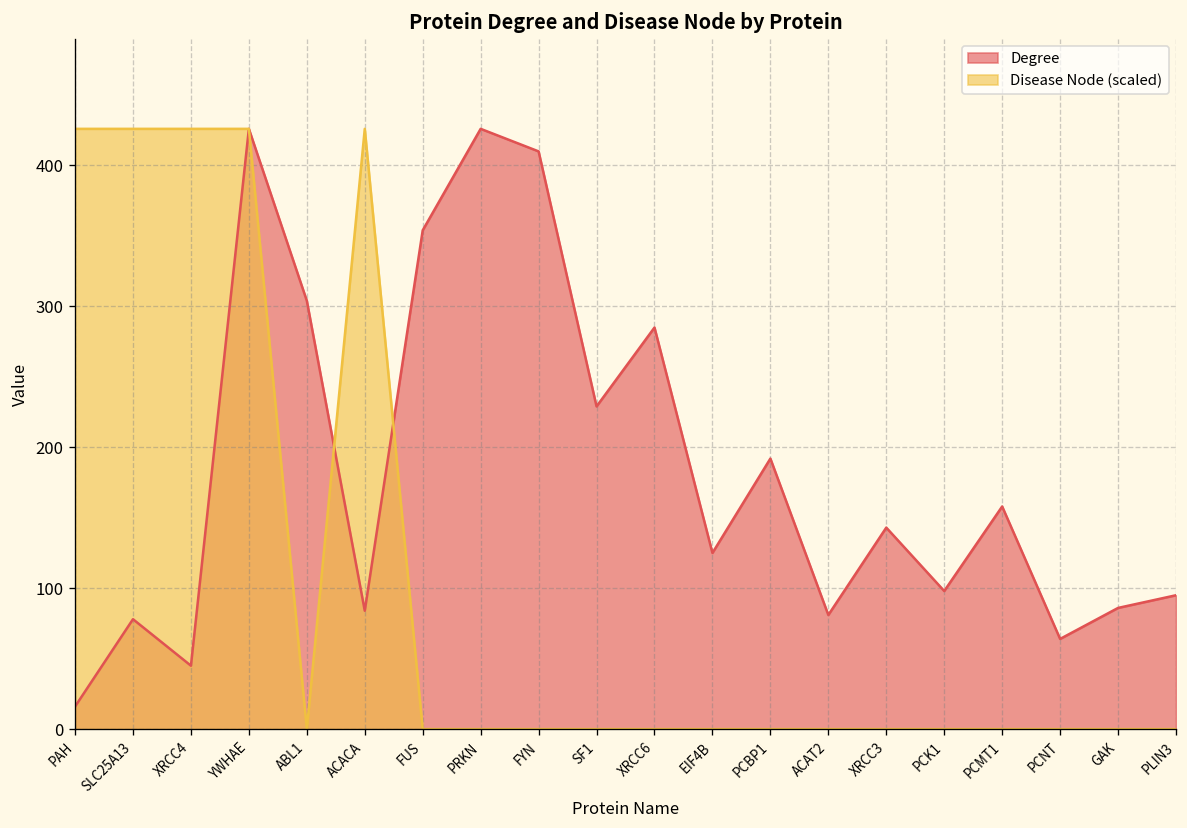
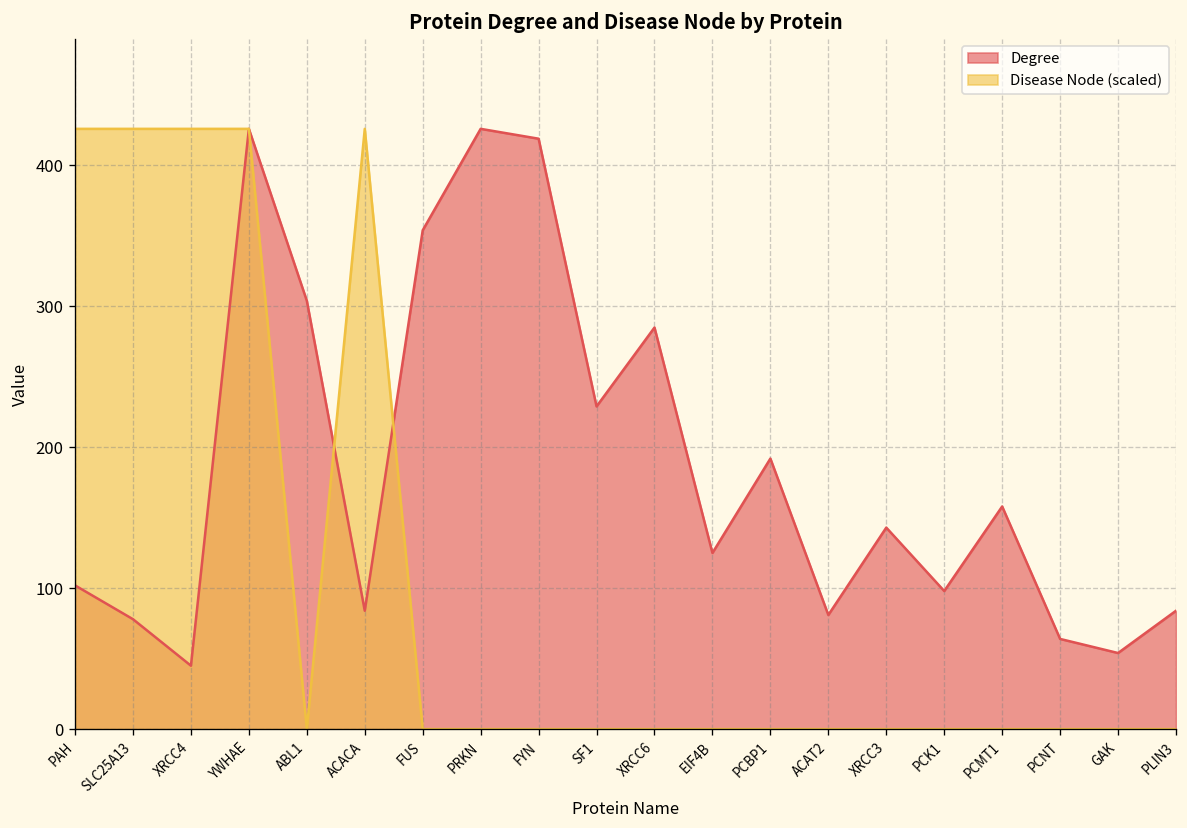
  {
    "Degree": {
-     "PAH": 16,
+     "PAH": 102,
      "SLC25A13": 78,
      "XRCC4": 45,
      "ABL1": 304,
      "ACACA": 84,
      "FUS": 354,
      "PRKN": 426,
-     "FYN": 410,
+     "FYN": 419,
      "SF1": 229,
      "XRCC6": 285,
      "EIF4B": 125,
      "PCBP1": 192,
      "ACAT2": 81,
      "XRCC3": 143,
      "PCK1": 98,
      "PCMT1": 158,
      "PCNT": 64,
-     "GAK": 86,
-     "PLIN3": 95
+     "GAK": 54,
+     "PLIN3": 84
    },
    "Disease Node (scaled)": {
      "PAH": 426,
      "SLC25A13": 426,
      "XRCC4": 426,
      "ABL1": 0,
      "ACACA": 426,
      "FUS": 0,
      "PRKN": 0,
      "FYN": 0,
      "SF1": 0,
      "XRCC6": 0,
      "EIF4B": 0,
      "PCBP1": 0,
      "ACAT2": 0,
      "XRCC3": 0,
      "PCK1": 0,
      "PCMT1": 0,
      "PCNT": 0,
      "GAK": 0,
      "PLIN3": 0
    }
  }
